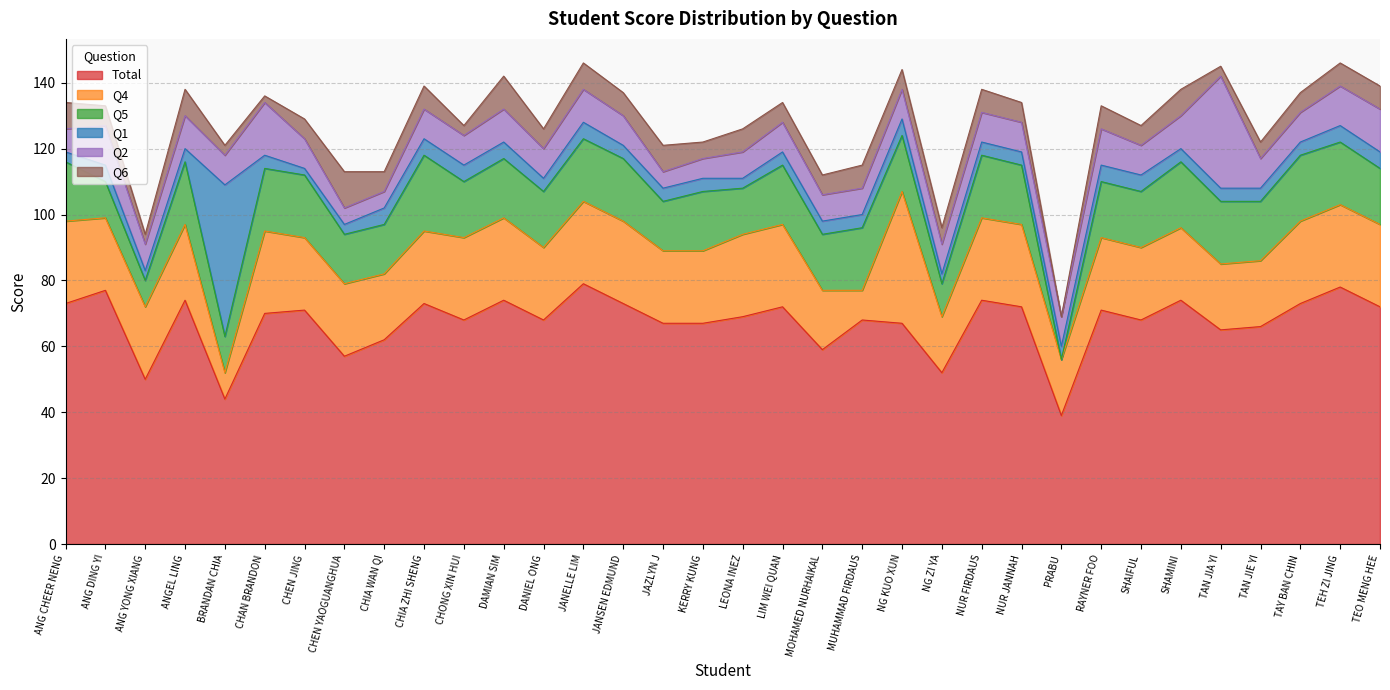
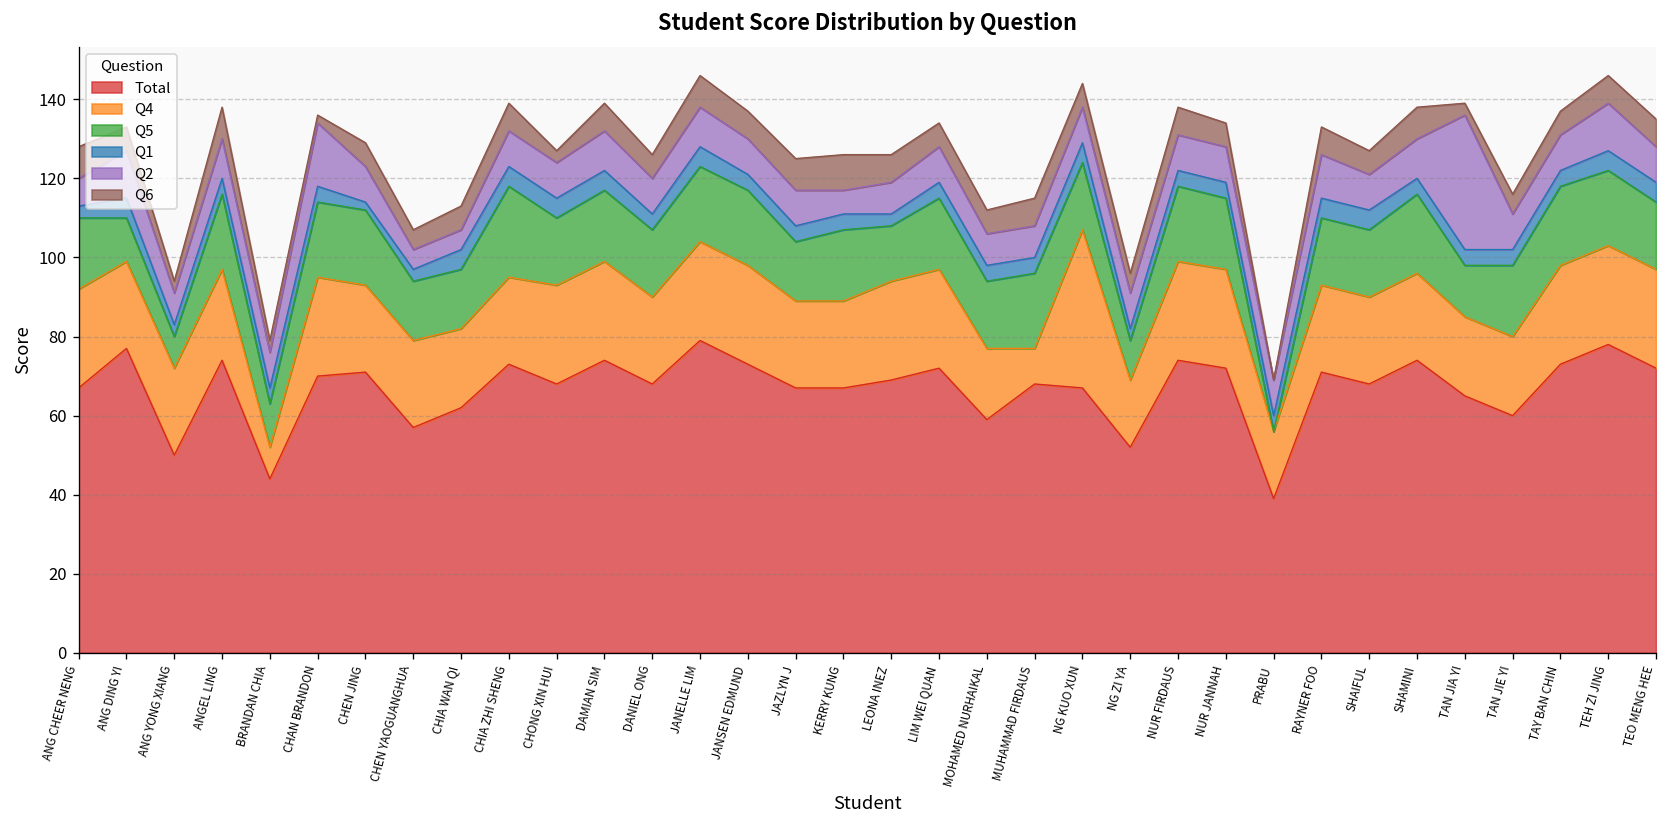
  {
    "Total": {
-     "ANG CHEER NENG": 73,
+     "ANG CHEER NENG": 67,
      "ANG DING YI": 77,
      "ANG YONG XIANG": 50,
      "ANGEL LING": 74,
      "BRANDAN CHIA": 44,
      "CHAN BRANDON": 70,
      "CHEN JING": 71,
      "CHEN YAOGUANGHUA": 57,
      "CHIA WAN QI": 62,
      "CHIA ZHI SHENG": 73,
      "CHONG XIN HUI": 68,
      "DAMIAN SIM": 74,
      "DANIEL ONG": 68,
      "JANELLE LIM": 79,
      "JANSEN EDMUND": 73,
      "JAZLYN J": 67,
      "KERRY KUNG": 67,
      "LEONA INEZ": 69,
      "LIM WEI QUAN": 72,
      "MOHAMED NURHAIKAL": 59,
      "MUHAMMAD FIRDAUS": 68,
      "NG KUO XUN": 67,
      "NG ZI YA": 52,
      "NUR FIRDAUS": 74,
      "NUR JANNAH": 72,
      "PRABU": 39,
      "RAYNER FOO": 71,
      "SHAIFUL": 68,
      "SHAMINI": 74,
      "TAN JIA YI": 65,
-     "TAN JIE YI": 66,
+     "TAN JIE YI": 60,
      "TAY BAN CHIN": 73,
      "TEH ZI JING": 78,
      "TEO MENG HEE": 72
    },
    "Q4": {
      "ANG CHEER NENG": 25,
      "ANG DING YI": 22,
      "ANG YONG XIANG": 22,
      "ANGEL LING": 23,
      "BRANDAN CHIA": 8,
      "CHAN BRANDON": 25,
      "CHEN JING": 22,
      "CHEN YAOGUANGHUA": 22,
      "CHIA WAN QI": 20,
      "CHIA ZHI SHENG": 22,
      "CHONG XIN HUI": 25,
      "DAMIAN SIM": 25,
      "DANIEL ONG": 22,
      "JANELLE LIM": 25,
      "JANSEN EDMUND": 25,
      "JAZLYN J": 22,
      "KERRY KUNG": 22,
      "LEONA INEZ": 25,
      "LIM WEI QUAN": 25,
      "MOHAMED NURHAIKAL": 18,
      "MUHAMMAD FIRDAUS": 9,
      "NG KUO XUN": 40,
      "NG ZI YA": 17,
      "NUR FIRDAUS": 25,
      "NUR JANNAH": 25,
      "RAYNER FOO": 22,
      "SHAIFUL": 22,
      "SHAMINI": 22,
      "TAN JIA YI": 20,
      "TAN JIE YI": 20,
      "TAY BAN CHIN": 25,
      "TEH ZI JING": 25,
      "TEO MENG HEE": 25
    },
    "Q5": {
      "ANG CHEER NENG": 18,
      "ANG YONG XIANG": 8,
      "ANGEL LING": 19,
      "BRANDAN CHIA": 11,
      "CHAN BRANDON": 19,
      "CHEN JING": 19,
      "CHEN YAOGUANGHUA": 15,
      "CHIA WAN QI": 15,
      "CHIA ZHI SHENG": 23,
      "CHONG XIN HUI": 17,
      "DAMIAN SIM": 18,
      "DANIEL ONG": 17,
      "JANELLE LIM": 19,
      "JANSEN EDMUND": 19,
      "JAZLYN J": 15,
      "KERRY KUNG": 18,
      "LEONA INEZ": 14,
      "LIM WEI QUAN": 18,
      "MOHAMED NURHAIKAL": 17,
      "MUHAMMAD FIRDAUS": 19,
      "NG KUO XUN": 17,
      "NG ZI YA": 10,
      "NUR FIRDAUS": 19,
      "NUR JANNAH": 18,
      "RAYNER FOO": 17,
      "SHAIFUL": 17,
      "SHAMINI": 20,
-     "TAN JIA YI": 19,
+     "TAN JIA YI": 13,
      "TAN JIE YI": 18,
      "TAY BAN CHIN": 20,
      "TEH ZI JING": 19,
      "TEO MENG HEE": 17
    },
    "Q1": {
      "ANG CHEER NENG": 3,
      "ANG YONG XIANG": 3,
      "ANGEL LING": 4,
-     "BRANDAN CHIA": 46,
+     "BRANDAN CHIA": 4,
      "CHAN BRANDON": 4,
      "CHEN JING": 2,
      "CHEN YAOGUANGHUA": 3,
      "CHIA WAN QI": 5,
      "CHIA ZHI SHENG": 5,
      "CHONG XIN HUI": 5,
      "DAMIAN SIM": 5,
      "DANIEL ONG": 4,
      "JANELLE LIM": 5,
      "JANSEN EDMUND": 4,
      "JAZLYN J": 4,
      "KERRY KUNG": 4,
      "LEONA INEZ": 3,
      "LIM WEI QUAN": 4,
      "MOHAMED NURHAIKAL": 4,
      "MUHAMMAD FIRDAUS": 4,
      "NG KUO XUN": 5,
      "NG ZI YA": 3,
      "NUR FIRDAUS": 4,
      "NUR JANNAH": 4,
      "PRABU": 4,
      "RAYNER FOO": 5,
      "SHAIFUL": 5,
      "SHAMINI": 4,
      "TAN JIA YI": 4,
      "TAN JIE YI": 4,
      "TAY BAN CHIN": 4,
      "TEH ZI JING": 5,
      "TEO MENG HEE": 5
    },
    "Q2": {
      "ANG CHEER NENG": 7,
      "ANG YONG XIANG": 8,
      "ANGEL LING": 10,
      "BRANDAN CHIA": 9,
      "CHAN BRANDON": 16,
      "CHEN JING": 9,
      "CHEN YAOGUANGHUA": 5,
      "CHIA WAN QI": 5,
      "CHIA ZHI SHENG": 9,
      "CHONG XIN HUI": 9,
      "DAMIAN SIM": 10,
      "DANIEL ONG": 9,
      "JANELLE LIM": 10,
      "JANSEN EDMUND": 9,
-     "JAZLYN J": 5,
+     "JAZLYN J": 9,
      "KERRY KUNG": 6,
      "LEONA INEZ": 8,
      "LIM WEI QUAN": 9,
      "MOHAMED NURHAIKAL": 8,
      "MUHAMMAD FIRDAUS": 8,
      "NG KUO XUN": 9,
      "NG ZI YA": 9,
      "NUR FIRDAUS": 9,
      "NUR JANNAH": 9,
      "RAYNER FOO": 11,
      "SHAIFUL": 9,
      "SHAMINI": 10,
      "TAN JIA YI": 34,
      "TAN JIE YI": 9,
      "TAY BAN CHIN": 9,
      "TEH ZI JING": 12,
-     "TEO MENG HEE": 13
+     "TEO MENG HEE": 9
    },
    "Q6": {
      "ANG CHEER NENG": 8,
      "ANG YONG XIANG": 3,
      "ANGEL LING": 8,
      "BRANDAN CHIA": 3,
      "CHAN BRANDON": 2,
      "CHEN JING": 6,
-     "CHEN YAOGUANGHUA": 11,
+     "CHEN YAOGUANGHUA": 5,
      "CHIA WAN QI": 6,
      "CHIA ZHI SHENG": 7,
      "CHONG XIN HUI": 3,
-     "DAMIAN SIM": 10,
+     "DAMIAN SIM": 7,
      "DANIEL ONG": 6,
      "JANELLE LIM": 8,
      "JANSEN EDMUND": 7,
      "JAZLYN J": 8,
-     "KERRY KUNG": 5,
+     "KERRY KUNG": 9,
      "LEONA INEZ": 7,
      "LIM WEI QUAN": 6,
      "MOHAMED NURHAIKAL": 6,
      "MUHAMMAD FIRDAUS": 7,
      "NG KUO XUN": 6,
      "NG ZI YA": 5,
      "NUR FIRDAUS": 7,
      "NUR JANNAH": 6,
      "RAYNER FOO": 7,
      "SHAIFUL": 6,
      "SHAMINI": 8,
      "TAN JIA YI": 3,
      "TAN JIE YI": 5,
      "TAY BAN CHIN": 6,
      "TEH ZI JING": 7,
      "TEO MENG HEE": 7
    }
  }
